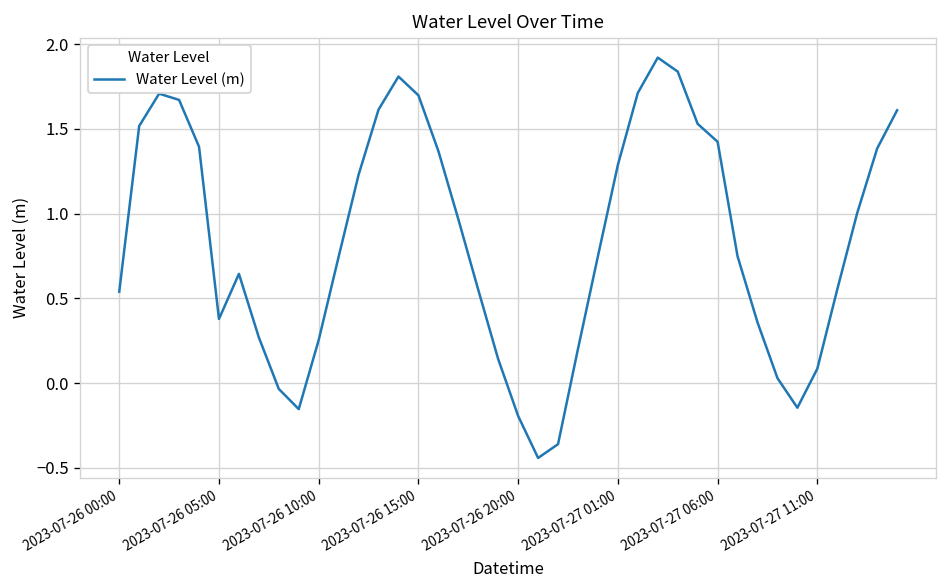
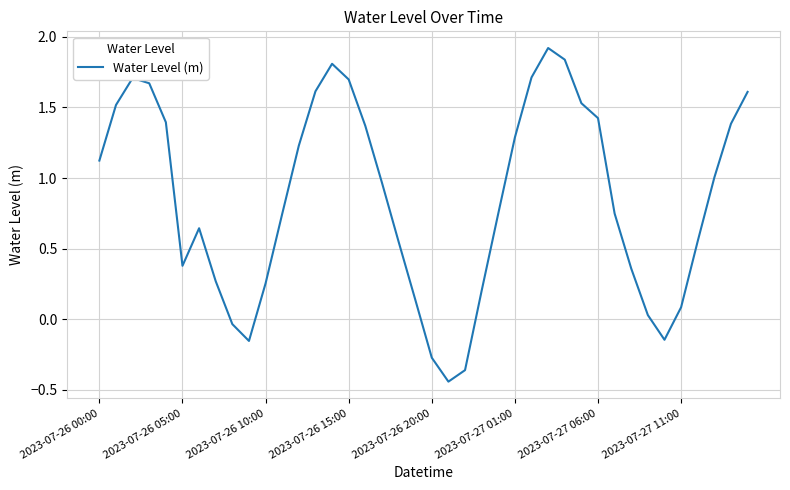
  {
-   "2023-07-26 00:00": 0.54,
+   "2023-07-26 00:00": 1.12,
    "2023-07-26 05:00": 0.38,
    "2023-07-26 10:00": 0.25,
    "2023-07-26 15:00": 1.70,
-   "2023-07-26 20:00": -0.19,
+   "2023-07-26 20:00": -0.27,
    "2023-07-27 01:00": 1.29,
    "2023-07-27 06:00": 1.42,
    "2023-07-27 11:00": 0.09
  }
